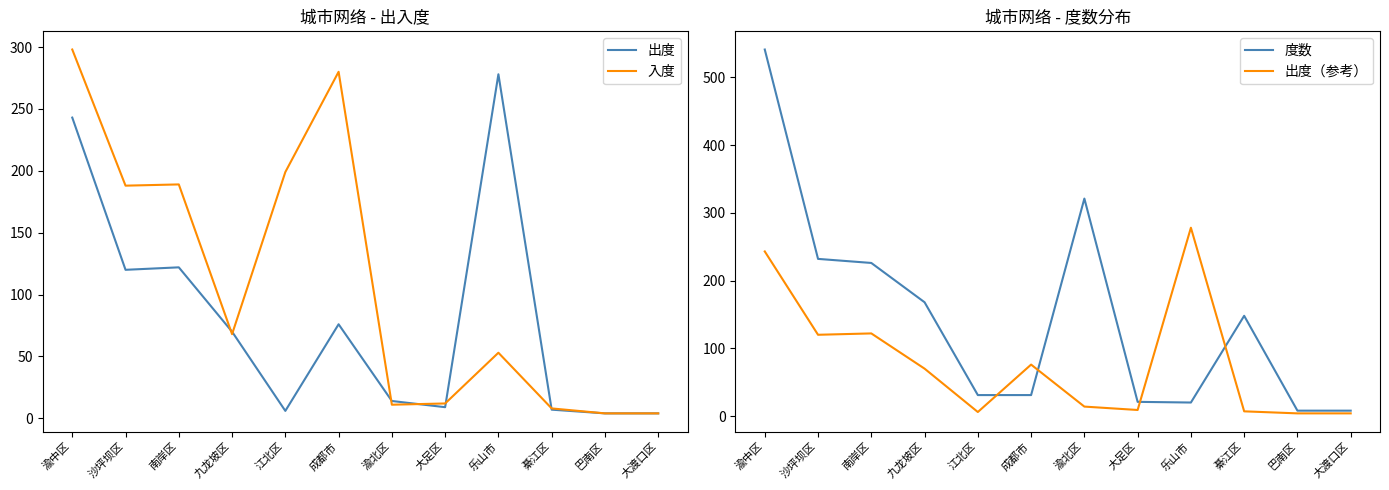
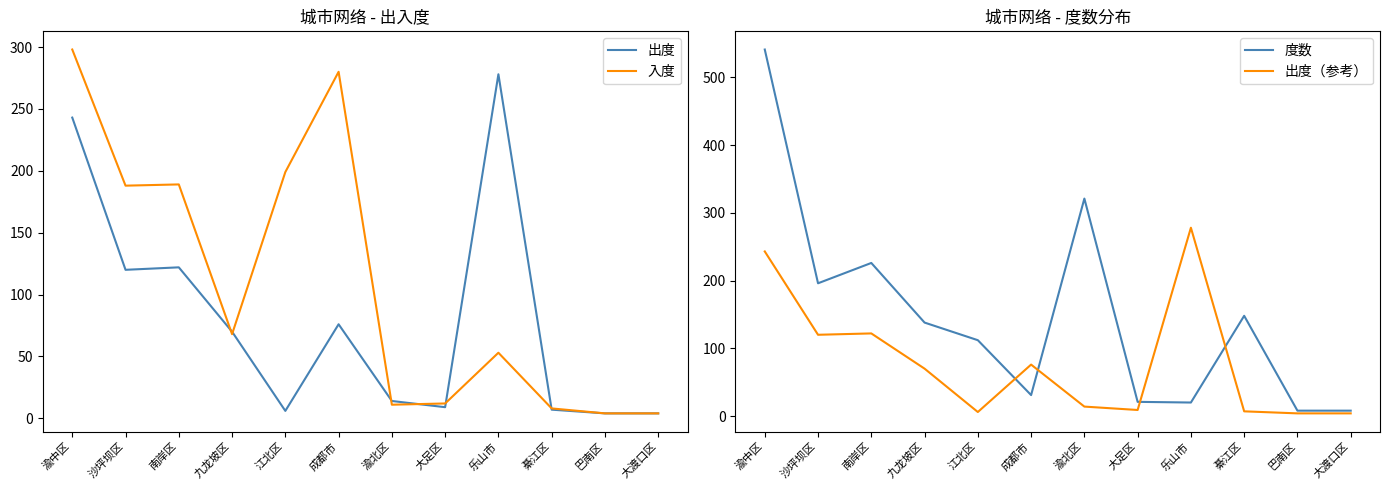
  {
    "城市网络 - 出入度": {
      "出度": {
        "渝中区": 243,
        "沙坪坝区": 120,
        "南岸区": 122,
        "江北区": 6,
        "成都市": 76,
        "渝北区": 14,
        "大足区": 9,
        "乐山市": 278
      },
      "入度": {
        "渝中区": 298,
        "沙坪坝区": 188,
        "南岸区": 189,
        "江北区": 199,
        "成都市": 280,
        "渝北区": 11,
        "大足区": 12,
        "乐山市": 53
      }
    },
    "城市网络 - 度数分布": {
      "度数": {
        "渝中区": 540,
-       "沙坪坝区": 230,
+       "沙坪坝区": 200,
        "南岸区": 230,
-       "九龙坡区": 170,
-       "江北区": 30,
+       "九龙坡区": 140,
+       "江北区": 110,
        "成都市": 30,
        "渝北区": 320,
        "大足区": 20,
        "乐山市": 20,
        "綦江区": 150,
        "巴南区": 10,
        "大渡口区": 10
      },
      "出度（参考）": {
        "渝中区": 240,
        "沙坪坝区": 120,
        "南岸区": 120,
        "九龙坡区": 70,
        "江北区": 10,
        "成都市": 80,
        "渝北区": 10,
        "大足区": 10,
        "乐山市": 280,
        "綦江区": 10,
        "巴南区": 0,
        "大渡口区": 0
      }
    }
  }
